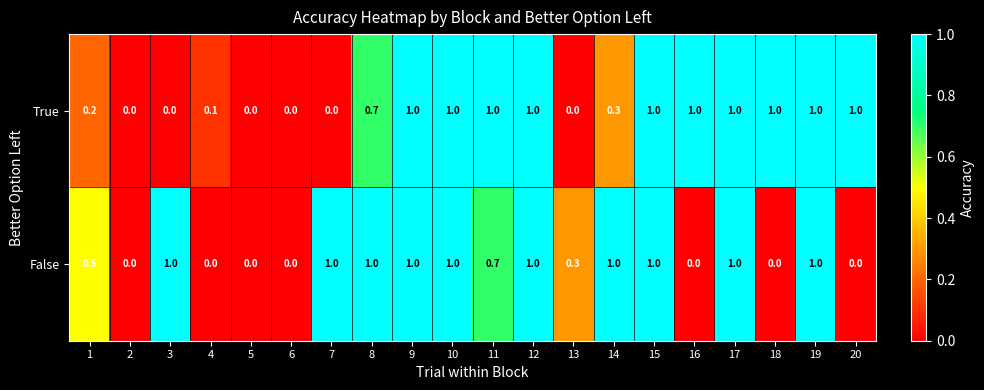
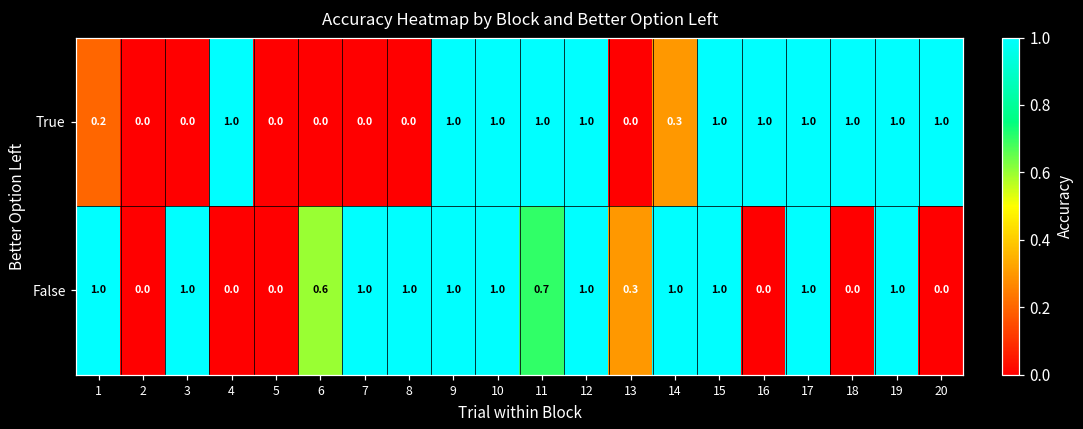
  {
    "True": {
      "1": 0.2,
      "2": 0.0,
      "3": 0.0,
-     "4": 0.1,
+     "4": 1.0,
      "5": 0.0,
      "6": 0.0,
      "7": 0.0,
-     "8": 0.7,
+     "8": 0.0,
      "9": 1.0,
      "10": 1.0,
      "11": 1.0,
      "12": 1.0,
      "13": 0.0,
      "14": 0.3,
      "15": 1.0,
      "16": 1.0,
      "17": 1.0,
      "18": 1.0,
      "19": 1.0,
      "20": 1.0
    },
    "False": {
-     "1": 0.5,
+     "1": 1.0,
      "2": 0.0,
      "3": 1.0,
      "4": 0.0,
      "5": 0.0,
-     "6": 0.0,
+     "6": 0.6,
      "7": 1.0,
      "8": 1.0,
      "9": 1.0,
      "10": 1.0,
      "11": 0.7,
      "12": 1.0,
      "13": 0.3,
      "14": 1.0,
      "15": 1.0,
      "16": 0.0,
      "17": 1.0,
      "18": 0.0,
      "19": 1.0,
      "20": 0.0
    }
  }
